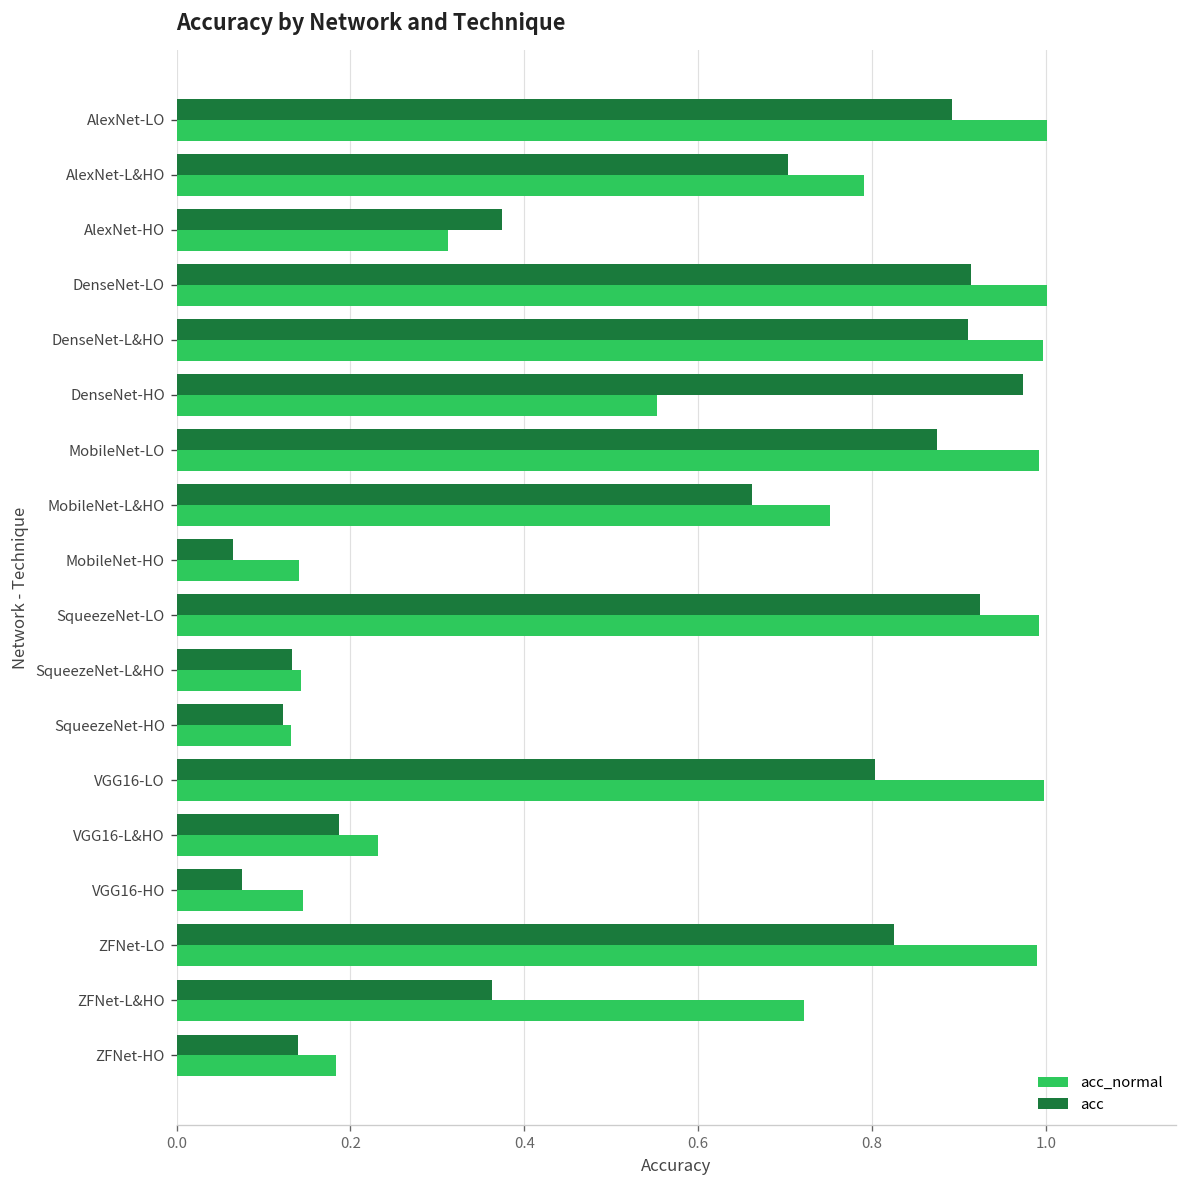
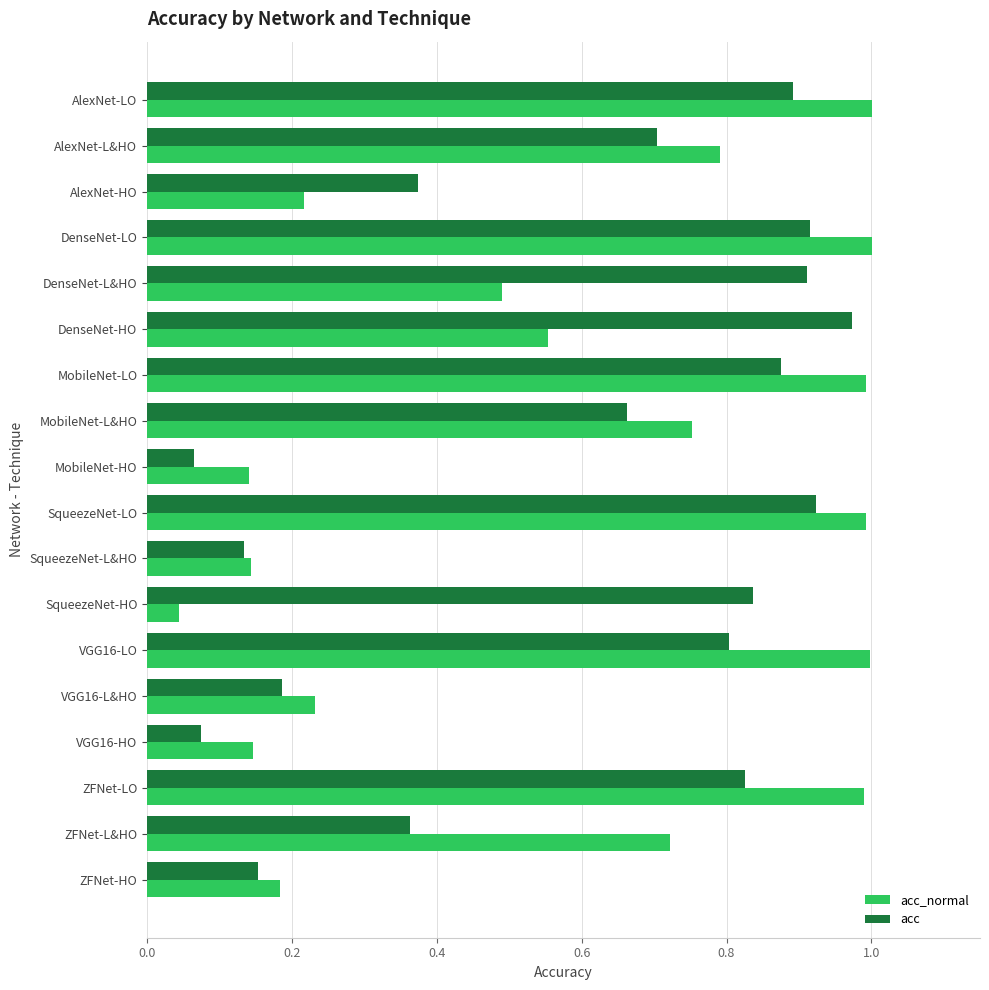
  {
    "acc_normal": {
      "AlexNet-LO": 1.00,
      "AlexNet-L&HO": 0.79,
-     "AlexNet-HO": 0.31,
+     "AlexNet-HO": 0.22,
      "DenseNet-LO": 1.00,
-     "DenseNet-L&HO": 1.00,
+     "DenseNet-L&HO": 0.49,
      "DenseNet-HO": 0.55,
      "MobileNet-LO": 0.99,
      "MobileNet-L&HO": 0.75,
      "MobileNet-HO": 0.14,
      "SqueezeNet-LO": 0.99,
      "SqueezeNet-L&HO": 0.14,
-     "SqueezeNet-HO": 0.13,
+     "SqueezeNet-HO": 0.04,
      "VGG16-LO": 1.00,
      "VGG16-L&HO": 0.23,
      "VGG16-HO": 0.15,
      "ZFNet-LO": 0.99,
      "ZFNet-L&HO": 0.72,
      "ZFNet-HO": 0.18
    },
    "acc": {
      "AlexNet-LO": 0.89,
      "AlexNet-L&HO": 0.70,
      "AlexNet-HO": 0.37,
      "DenseNet-LO": 0.91,
      "DenseNet-L&HO": 0.91,
      "DenseNet-HO": 0.97,
      "MobileNet-LO": 0.87,
      "MobileNet-L&HO": 0.66,
      "MobileNet-HO": 0.07,
      "SqueezeNet-LO": 0.92,
      "SqueezeNet-L&HO": 0.13,
-     "SqueezeNet-HO": 0.12,
+     "SqueezeNet-HO": 0.84,
      "VGG16-LO": 0.80,
      "VGG16-L&HO": 0.19,
      "VGG16-HO": 0.07,
      "ZFNet-LO": 0.83,
      "ZFNet-L&HO": 0.36,
-     "ZFNet-HO": 0.14
+     "ZFNet-HO": 0.15
    }
  }
